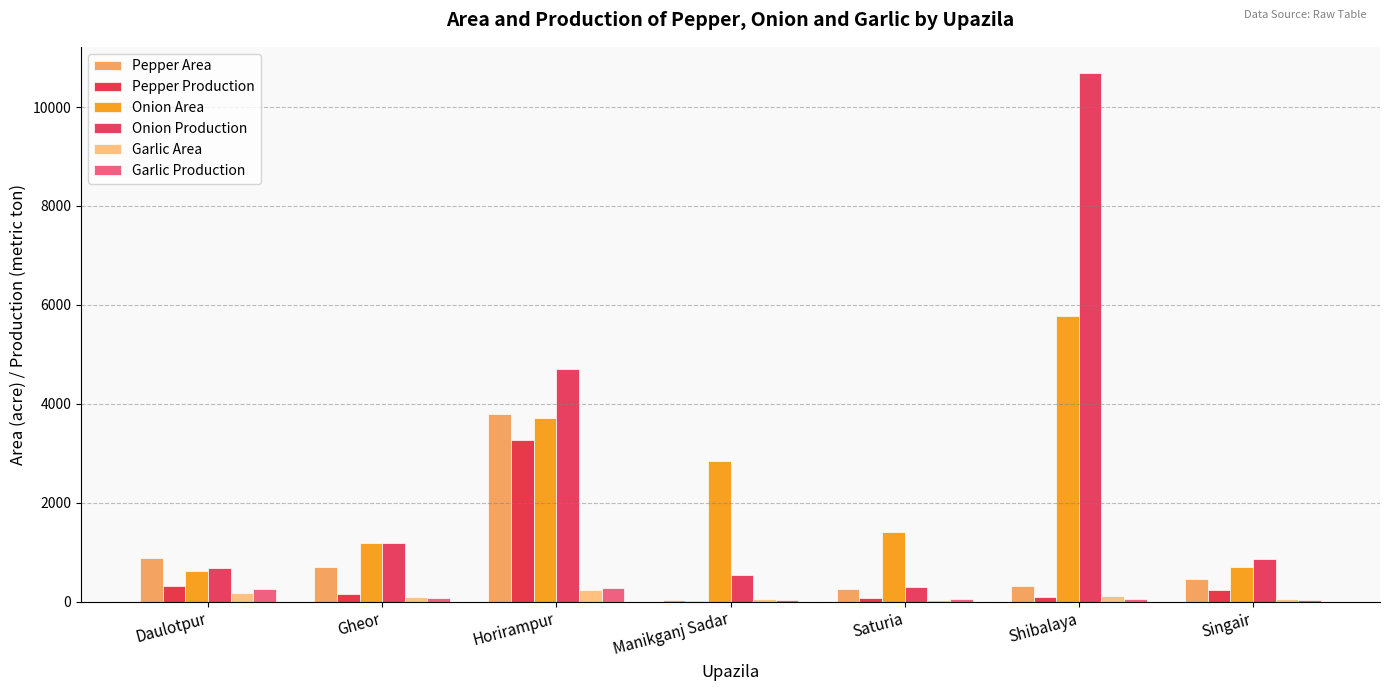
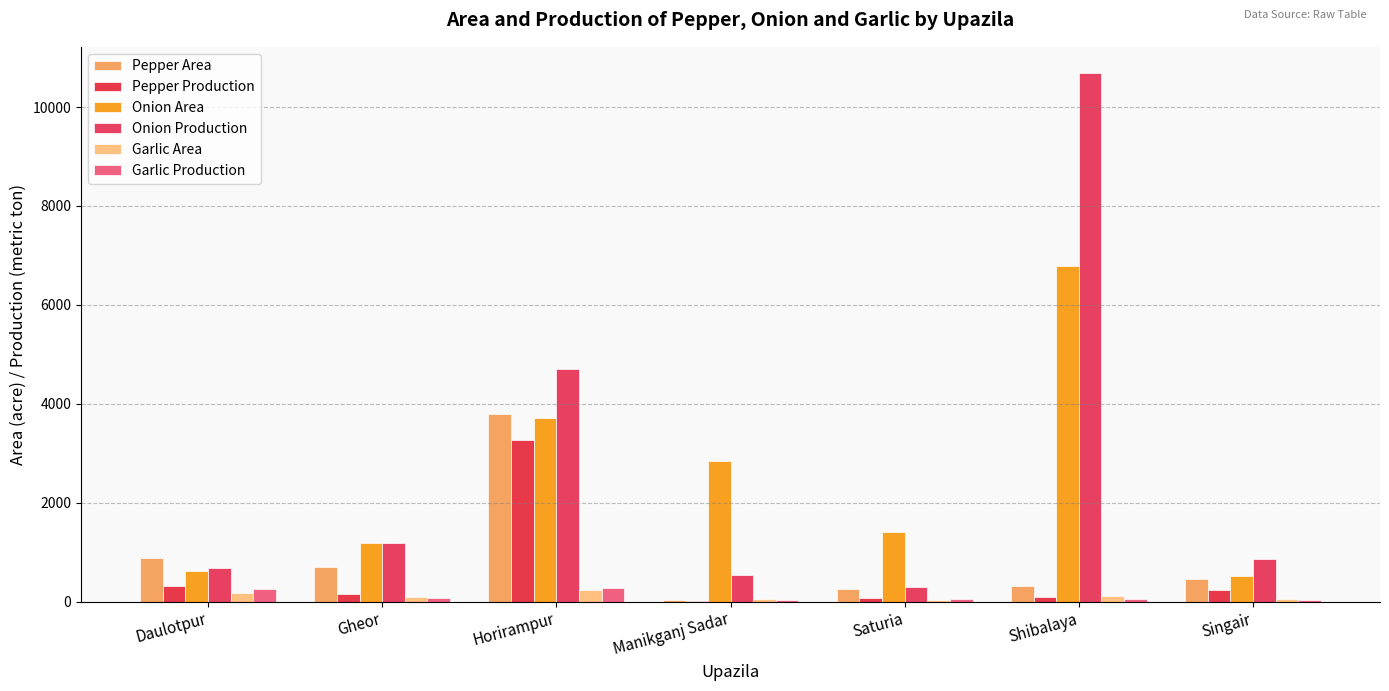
  {
    "Onion Area": {
      "Daulotpur": 600,
      "Gheor": 1200,
      "Horirampur": 3700,
      "Manikganj Sadar": 2800,
      "Saturia": 1400,
-     "Shibalaya": 5800,
-     "Singair": 700
+     "Shibalaya": 6800,
+     "Singair": 500
    }
  }
